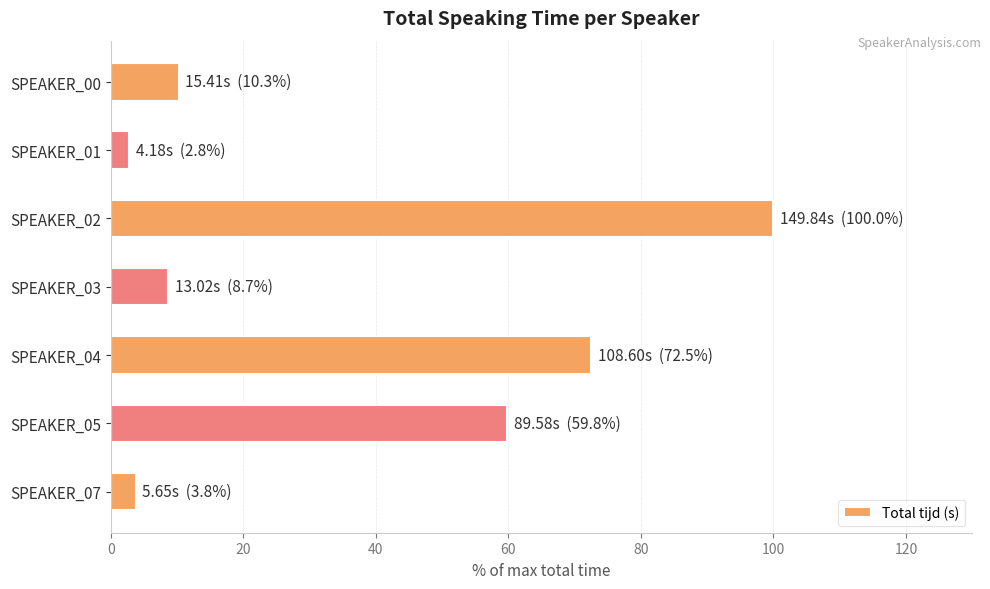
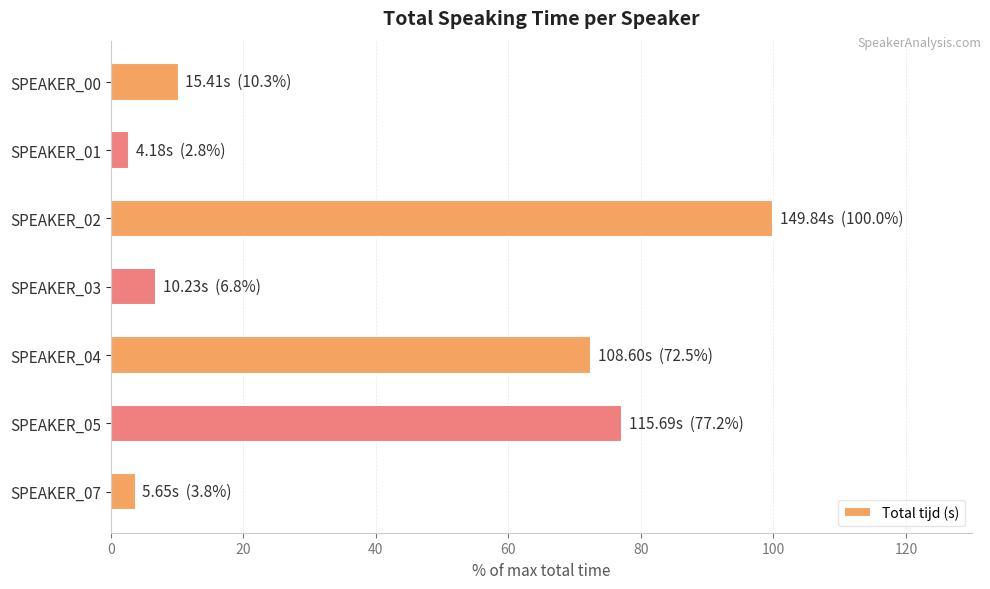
  {
    "SPEAKER_00": "(10.3%)",
    "SPEAKER_01": "(2.8%)",
    "SPEAKER_02": "(100.0%)",
-   "SPEAKER_03": "13.02s (8.7%)",
+   "SPEAKER_03": "10.23s (6.8%)",
    "SPEAKER_04": "(72.5%)",
-   "SPEAKER_05": "89.58s (59.8%)",
+   "SPEAKER_05": "115.69s (77.2%)",
    "SPEAKER_07": "(3.8%)"
  }
